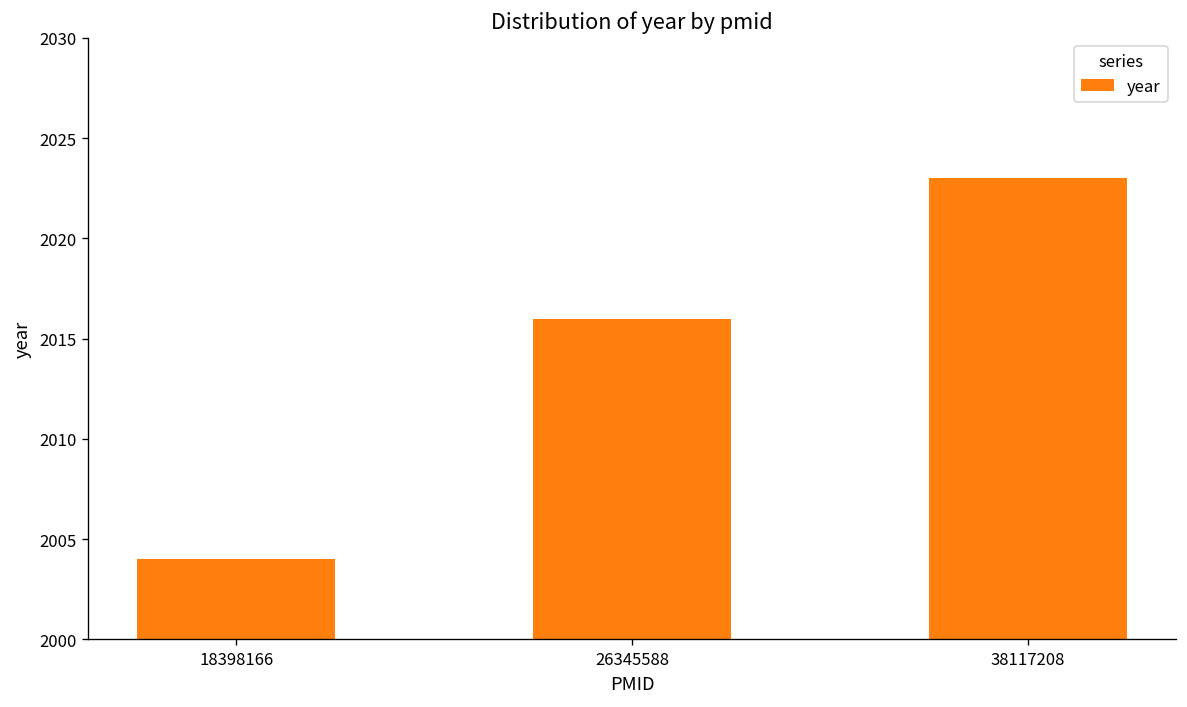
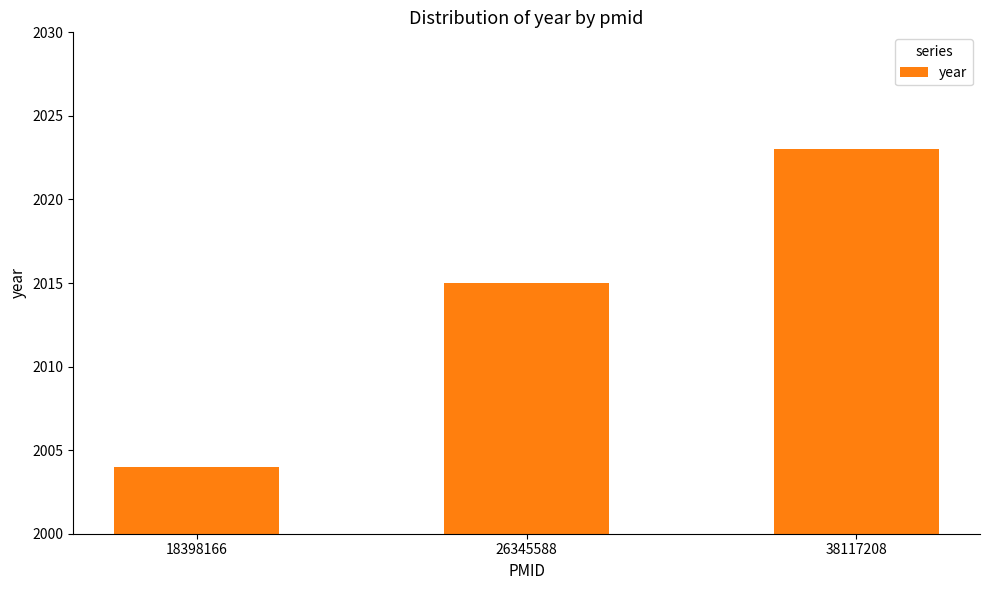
  {
    "18398166": 2004,
-   "26345588": 2016,
+   "26345588": 2015,
    "38117208": 2023
  }
